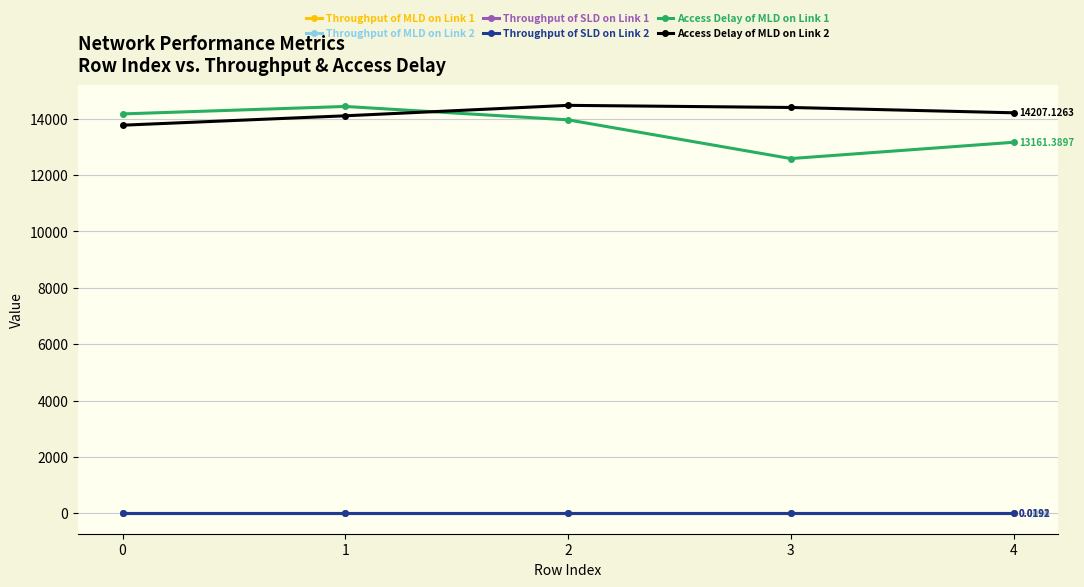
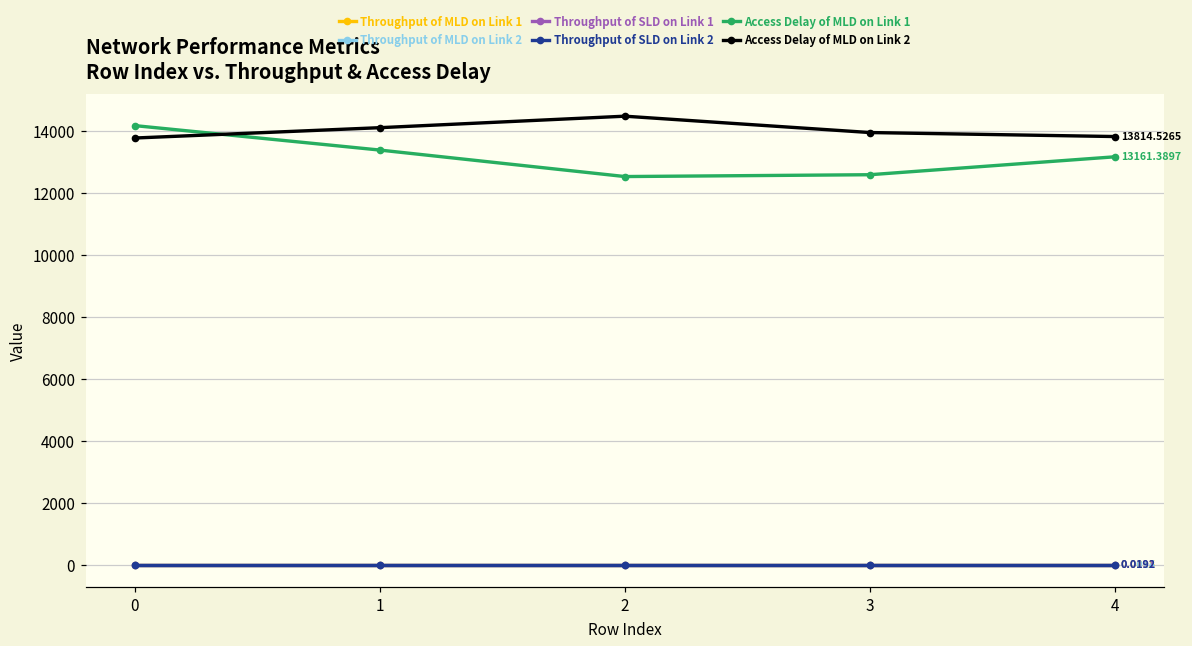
  {
    "Throughput of SLD on Link 2": {
      "0": 0,
      "1": 0,
      "2": 0,
      "3": 0
    },
    "Access Delay of MLD on Link 1": {
      "0": 14200,
-     "1": 14400,
-     "2": 14000,
+     "1": 13400,
+     "2": 12500,
      "3": 12600
    },
    "Access Delay of MLD on Link 2": {
-     "3": 14400,
-     "4": 14207.1263
+     "3": 13900,
+     "4": 13814.5265
    }
  }
